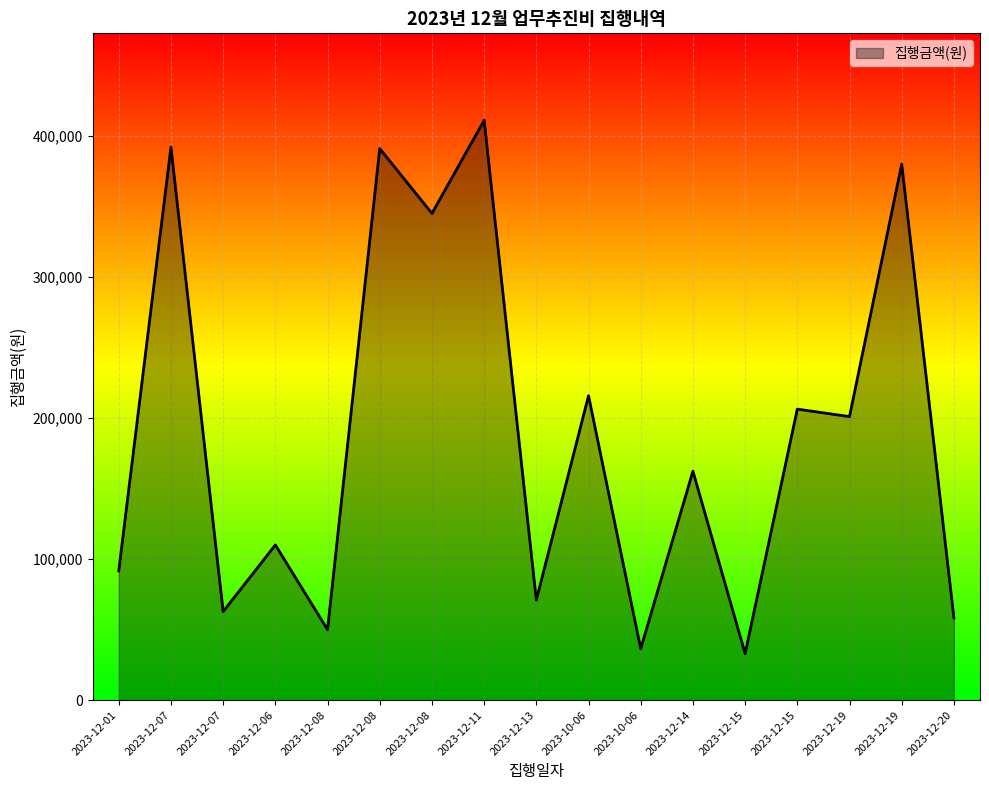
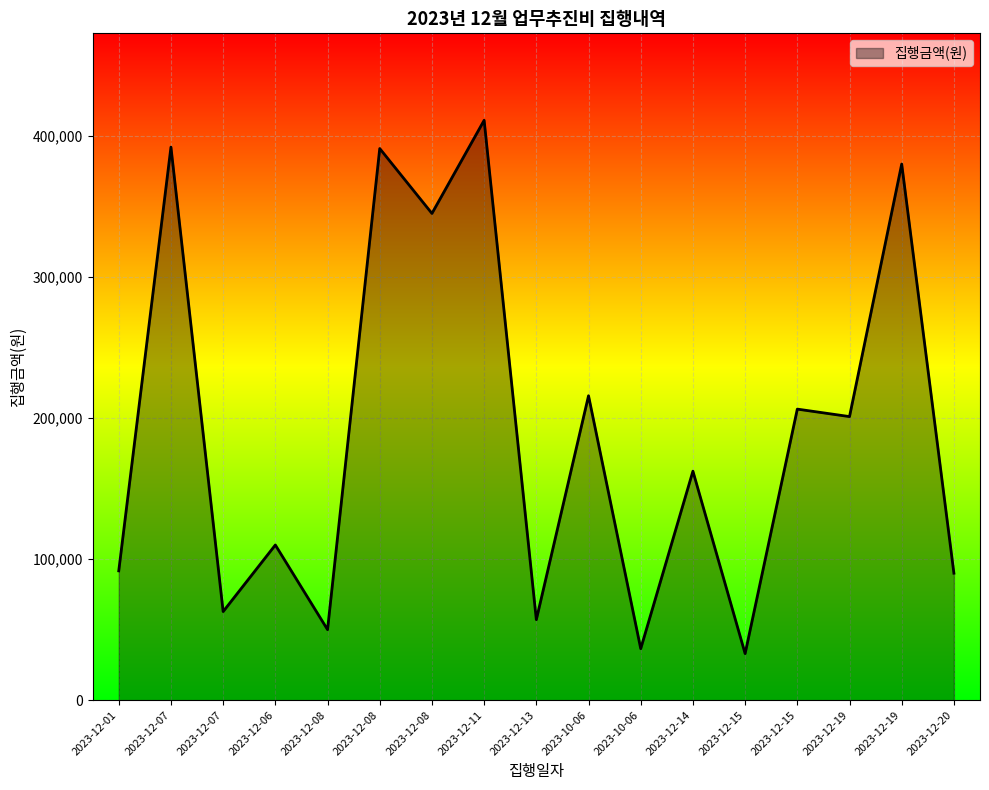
  {
    "2023-12-01": "92,000",
    "2023-12-06": "110,000",
    "2023-12-11": "411,000",
-   "2023-12-13": "71,000",
+   "2023-12-13": "57,000",
    "2023-12-14": "162,000",
-   "2023-12-20": "58,000"
+   "2023-12-20": "90,000"
  }
